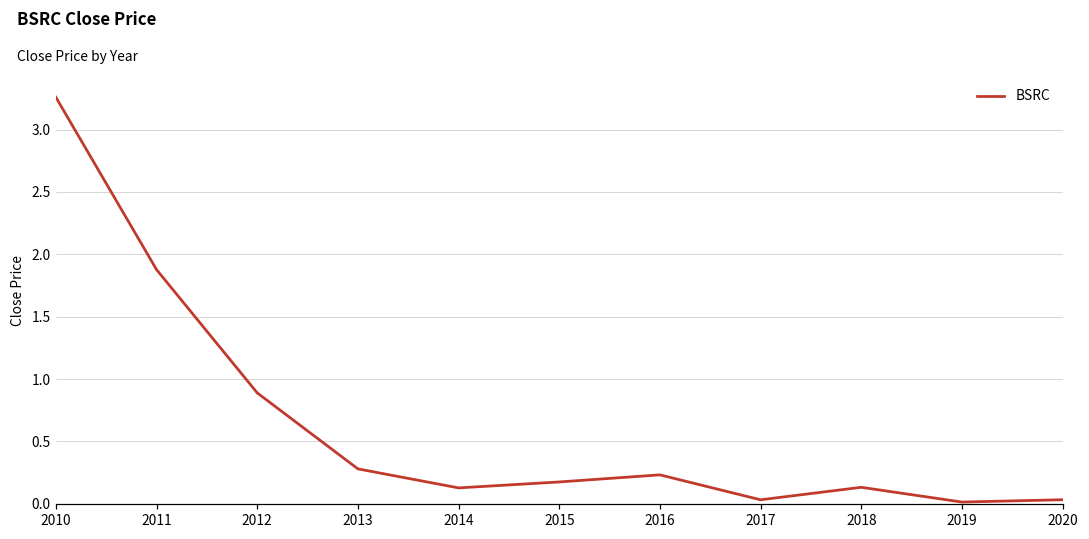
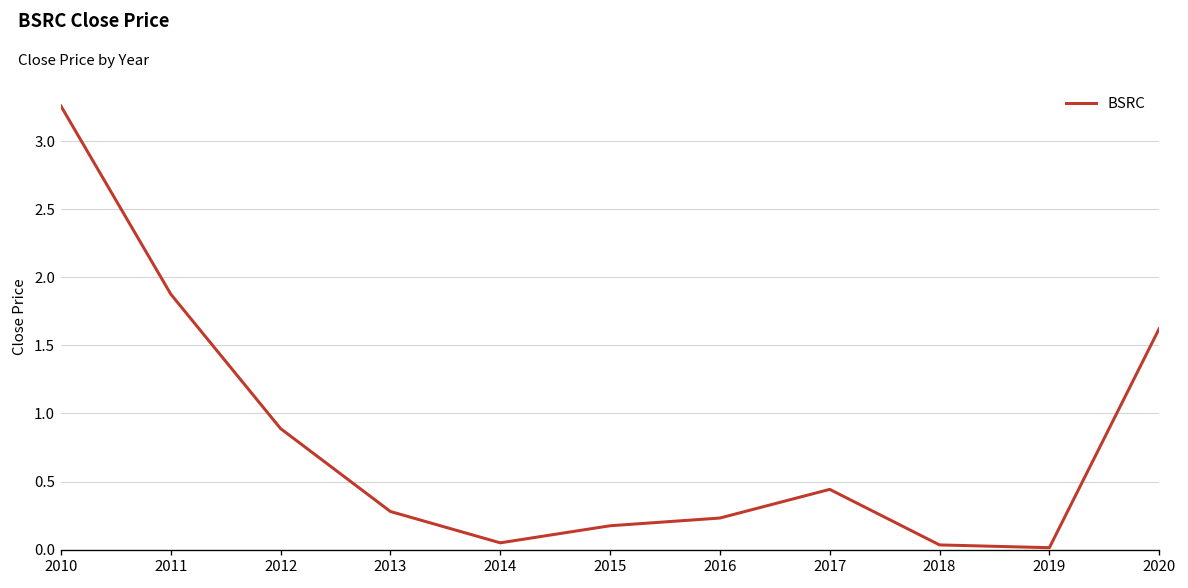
  {
    "2010": 3.26,
    "2011": 1.88,
    "2012": 0.89,
    "2013": 0.28,
-   "2014": 0.13,
+   "2014": 0.05,
    "2015": 0.17,
    "2016": 0.23,
-   "2017": 0.03,
-   "2018": 0.13,
+   "2017": 0.44,
+   "2018": 0.03,
    "2019": 0.01,
-   "2020": 0.03
+   "2020": 1.62
  }
